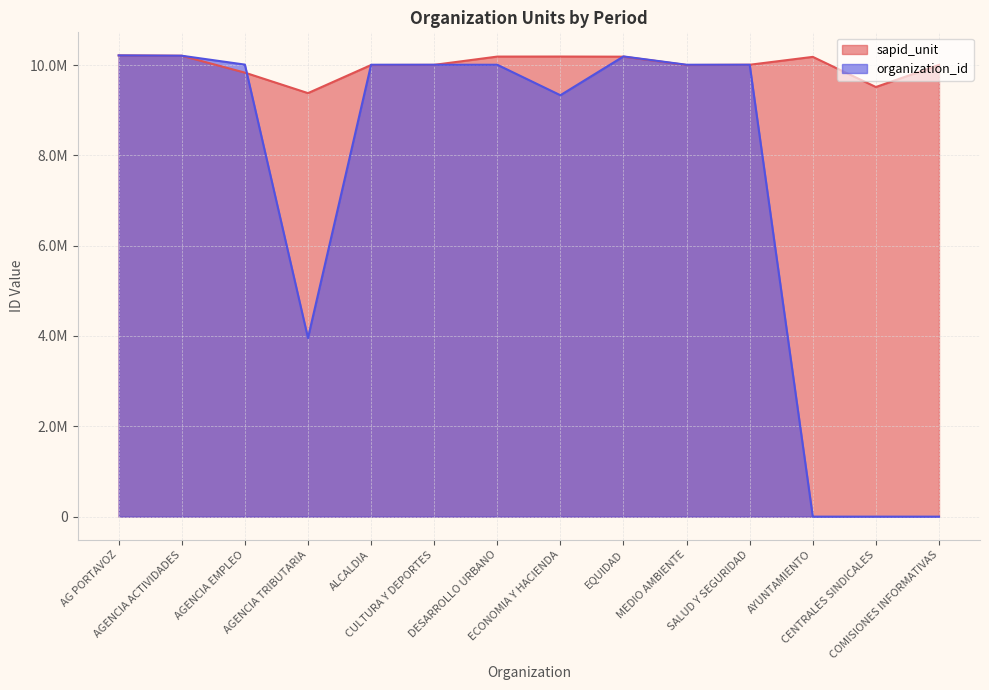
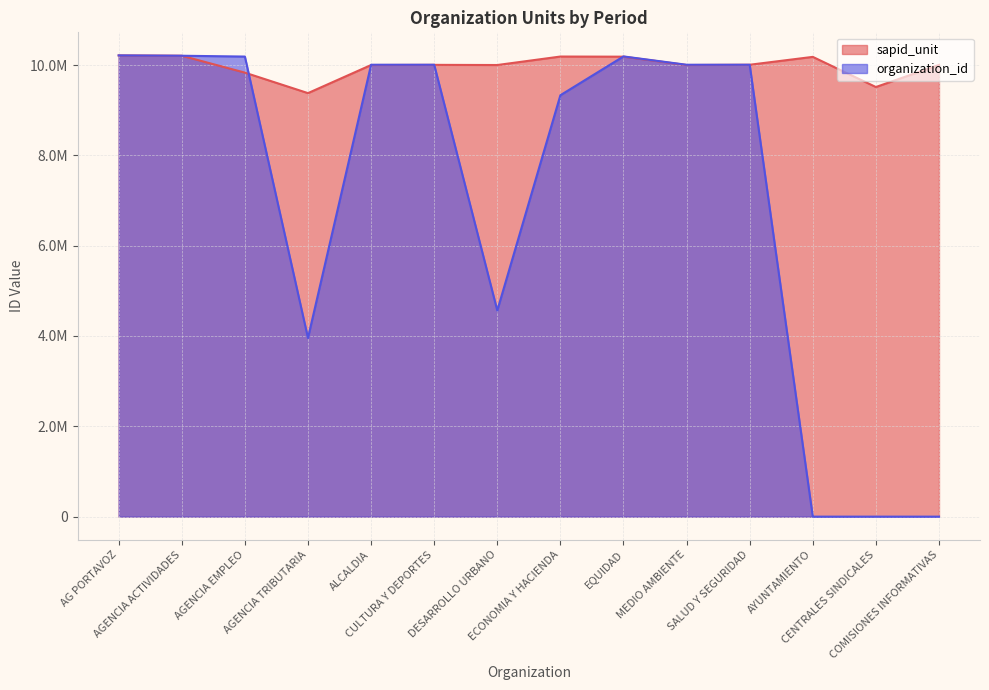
  {
    "sapid_unit": {
      "AGENCIA EMPLEO": 9800000,
      "AGENCIA TRIBUTARIA": 9400000,
-     "DESARROLLO URBANO": 10200000,
+     "DESARROLLO URBANO": 10000000,
      "ECONOMIA Y HACIENDA": 10200000,
      "AYUNTAMIENTO": 10200000,
      "CENTRALES SINDICALES": 9500000
    },
    "organization_id": {
-     "AGENCIA EMPLEO": 10000000,
+     "AGENCIA EMPLEO": 10200000,
      "AGENCIA TRIBUTARIA": 4000000,
-     "DESARROLLO URBANO": 10000000,
+     "DESARROLLO URBANO": 4600000,
      "ECONOMIA Y HACIENDA": 9300000,
      "AYUNTAMIENTO": 0,
      "CENTRALES SINDICALES": 0,
      "COMISIONES INFORMATIVAS": 0
    }
  }
